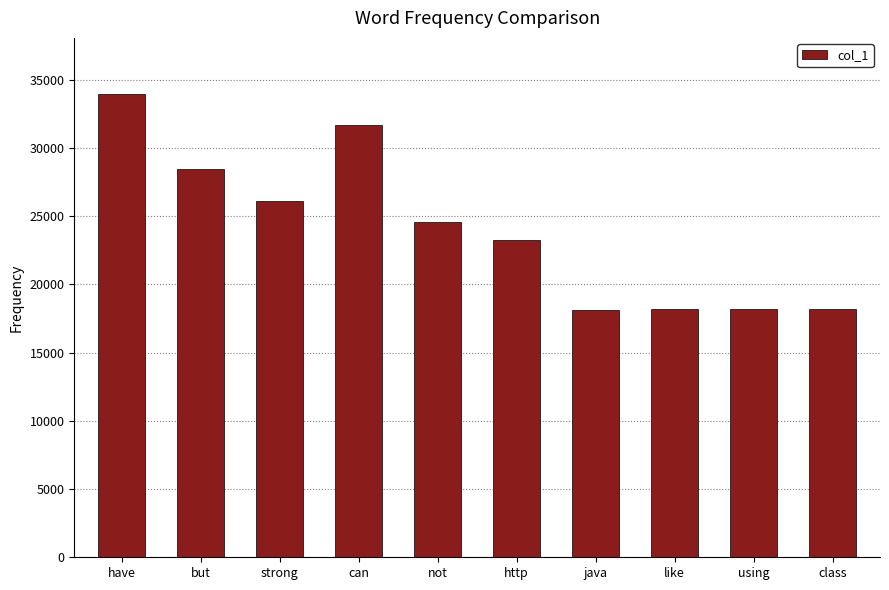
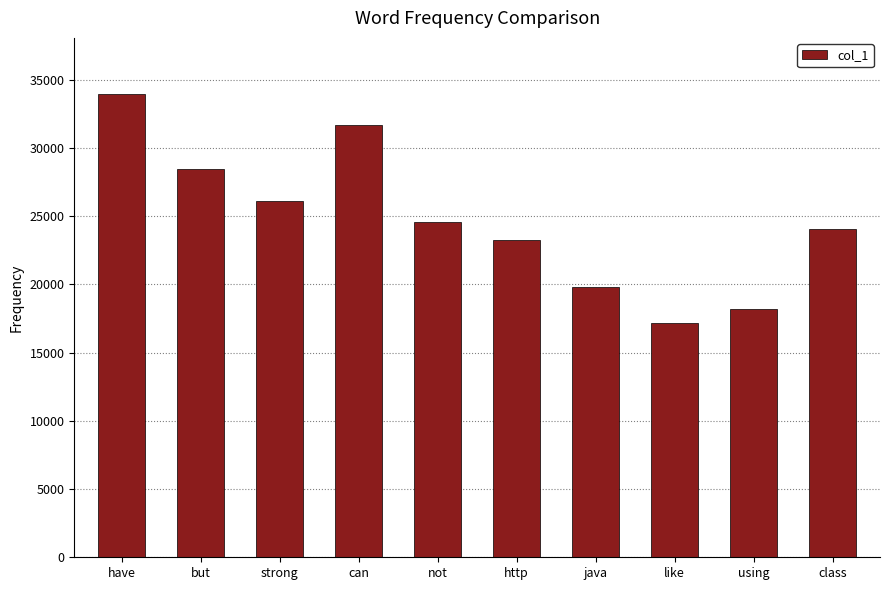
  {
    "have": 34000,
    "but": 28500,
    "strong": 26100,
    "can": 31700,
    "not": 24600,
    "http": 23300,
-   "java": 18200,
-   "like": 18200,
+   "java": 19800,
+   "like": 17200,
    "using": 18200,
-   "class": 18200
+   "class": 24000
  }
